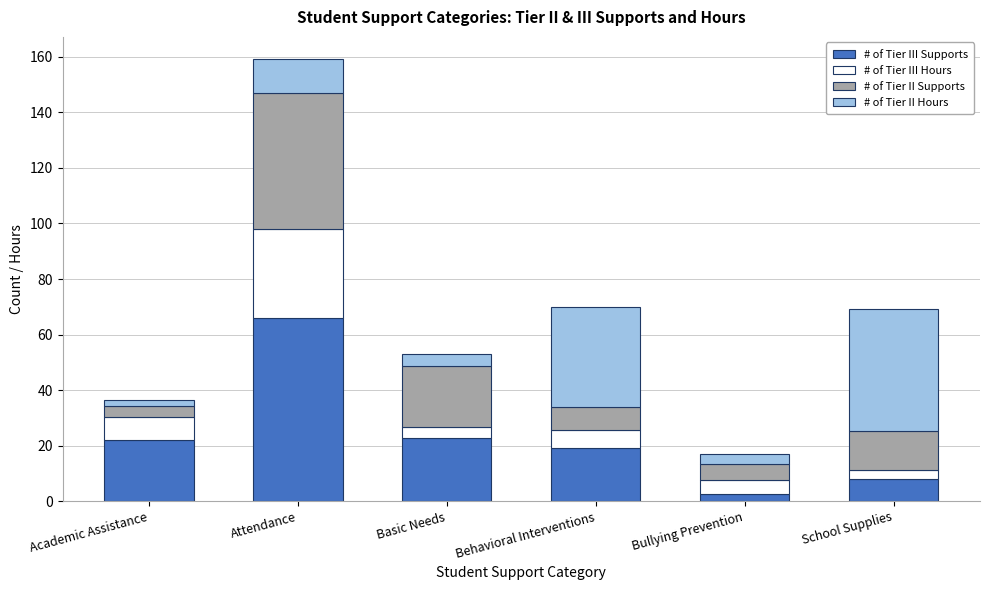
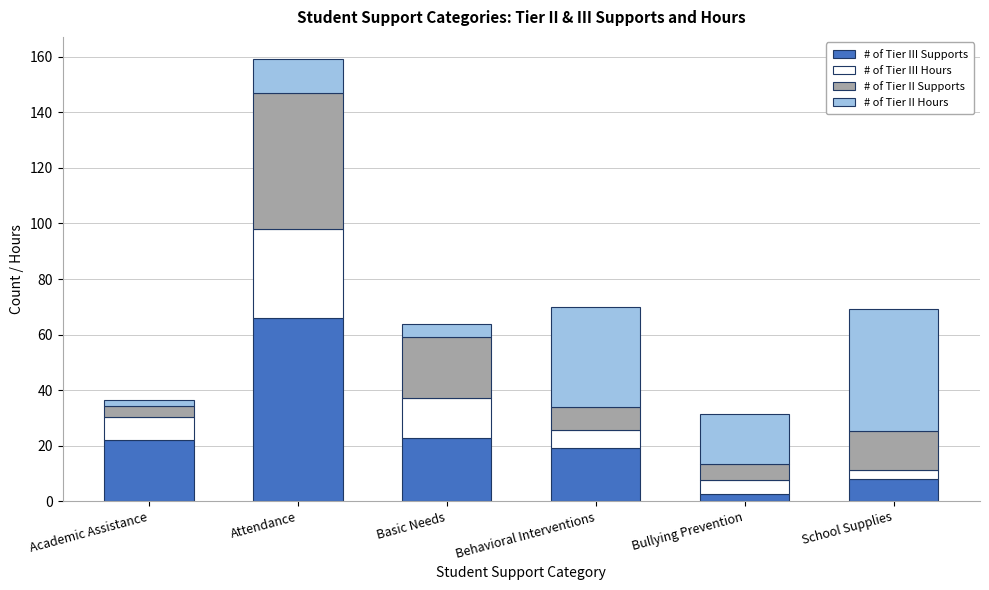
  {
    "# of Tier III Supports": {
      "Academic Assistance": 22,
      "Attendance": 66,
      "Basic Needs": 23,
      "Behavioral Interventions": 19,
      "Bullying Prevention": 3,
      "School Supplies": 8
    },
    "# of Tier III Hours": {
      "Academic Assistance": 8,
      "Attendance": 32,
-     "Basic Needs": 4,
+     "Basic Needs": 15,
      "Behavioral Interventions": 7,
      "Bullying Prevention": 5,
      "School Supplies": 3
    },
    "# of Tier II Supports": {
      "Academic Assistance": 4,
      "Attendance": 49,
      "Basic Needs": 22,
      "Behavioral Interventions": 8,
      "Bullying Prevention": 6,
      "School Supplies": 14
    },
    "# of Tier II Hours": {
      "Academic Assistance": 2,
      "Attendance": 12,
      "Basic Needs": 5,
      "Behavioral Interventions": 36,
-     "Bullying Prevention": 4,
+     "Bullying Prevention": 18,
      "School Supplies": 44
    }
  }
